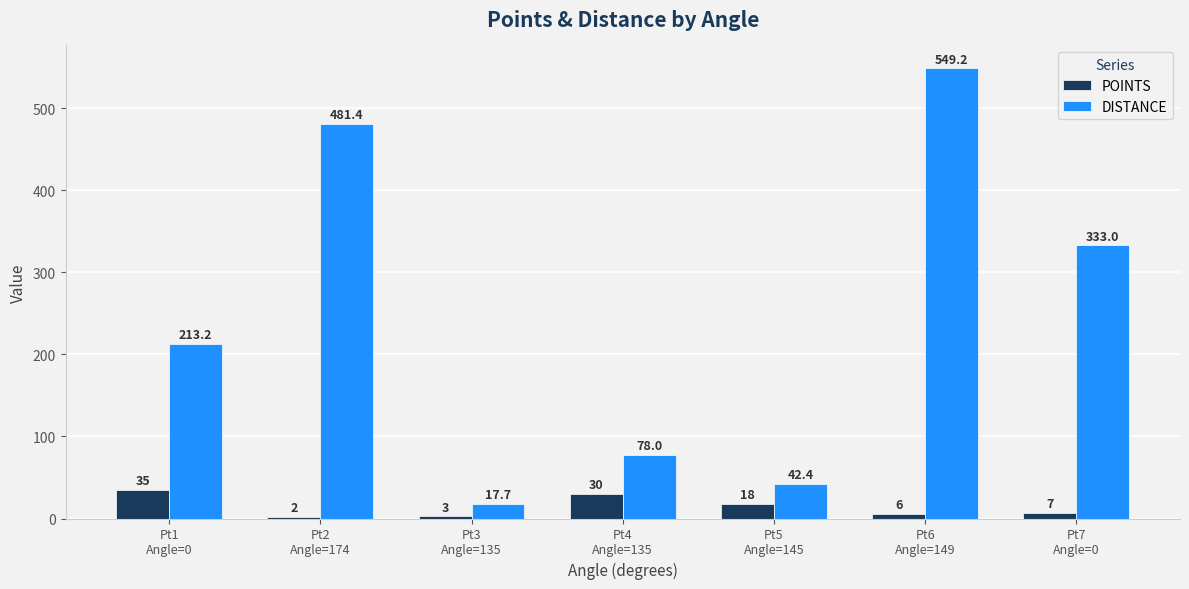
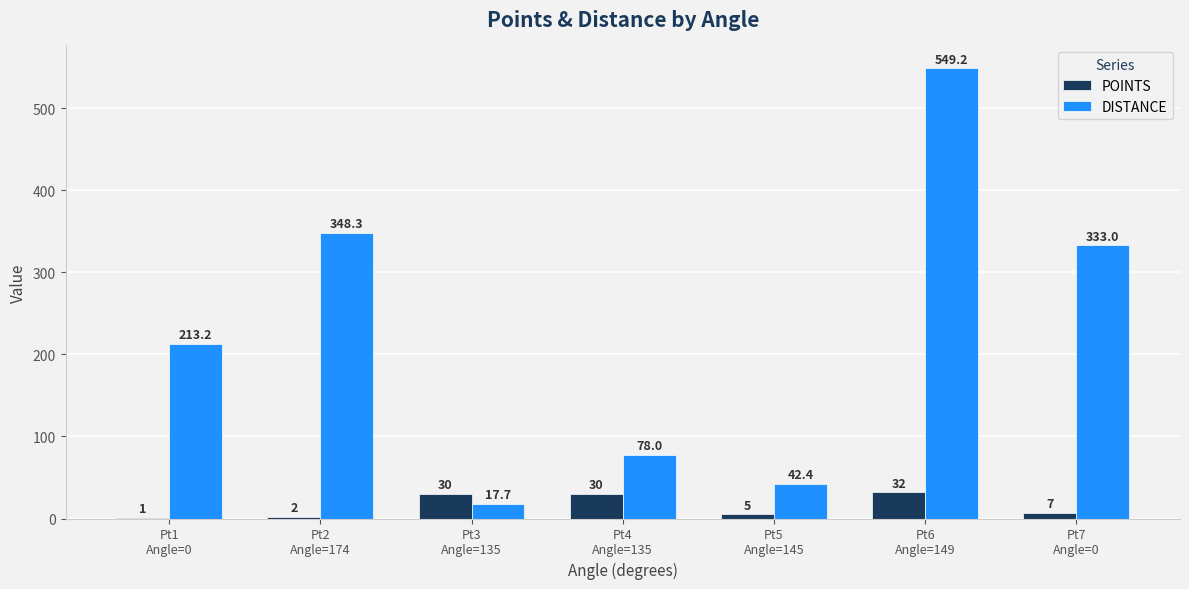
  {
    "POINTS": {
-     "Pt1 Angle=0": 35,
+     "Pt1 Angle=0": 1,
      "Pt2 Angle=174": 2,
-     "Pt3 Angle=135": 3,
+     "Pt3 Angle=135": 30,
      "Pt4 Angle=135": 30,
-     "Pt5 Angle=145": 18,
-     "Pt6 Angle=149": 6,
+     "Pt5 Angle=145": 5,
+     "Pt6 Angle=149": 32,
      "Pt7 Angle=0": 7
    },
    "DISTANCE": {
      "Pt1 Angle=0": 213.2,
-     "Pt2 Angle=174": 481.4,
+     "Pt2 Angle=174": 348.3,
      "Pt3 Angle=135": 17.7,
      "Pt4 Angle=135": 78.0,
      "Pt5 Angle=145": 42.4,
      "Pt6 Angle=149": 549.2,
      "Pt7 Angle=0": 333.0
    }
  }
